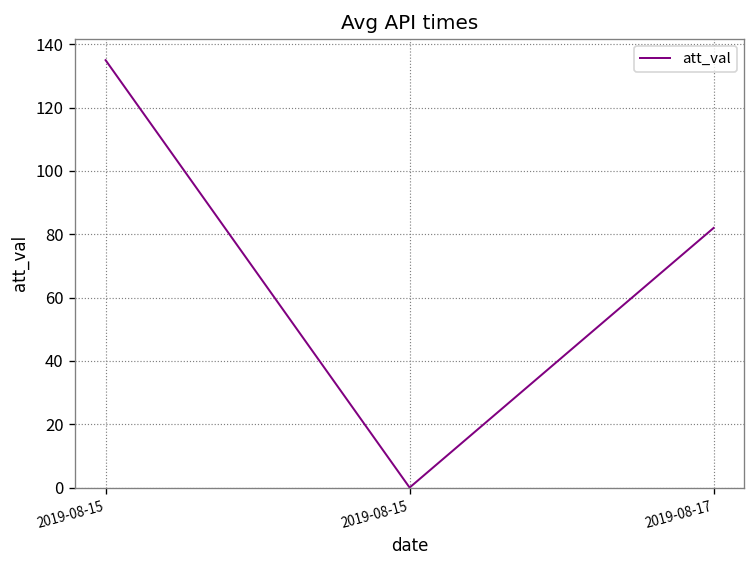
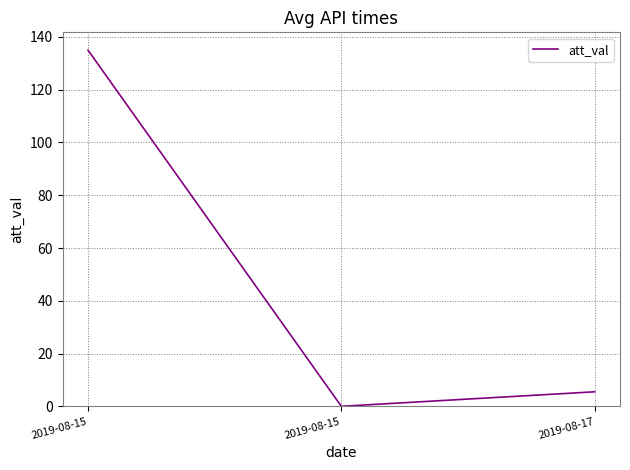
  {
-   "2019-08-17": 82
+   "2019-08-17": 6
  }
